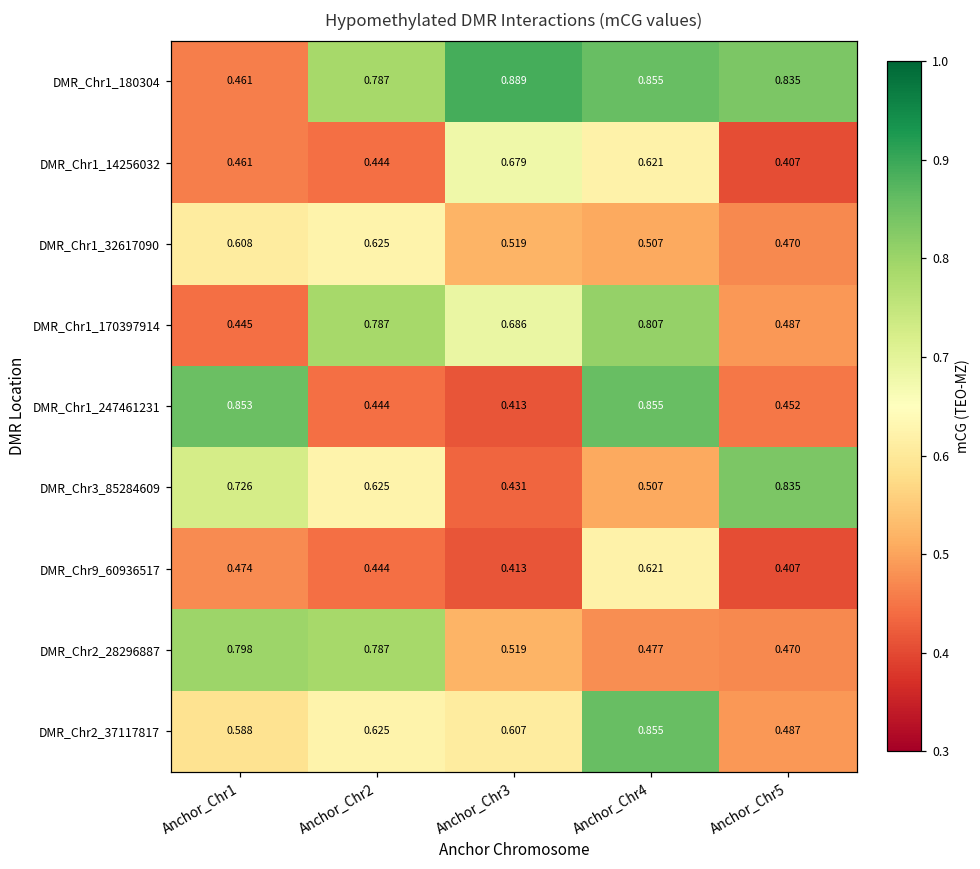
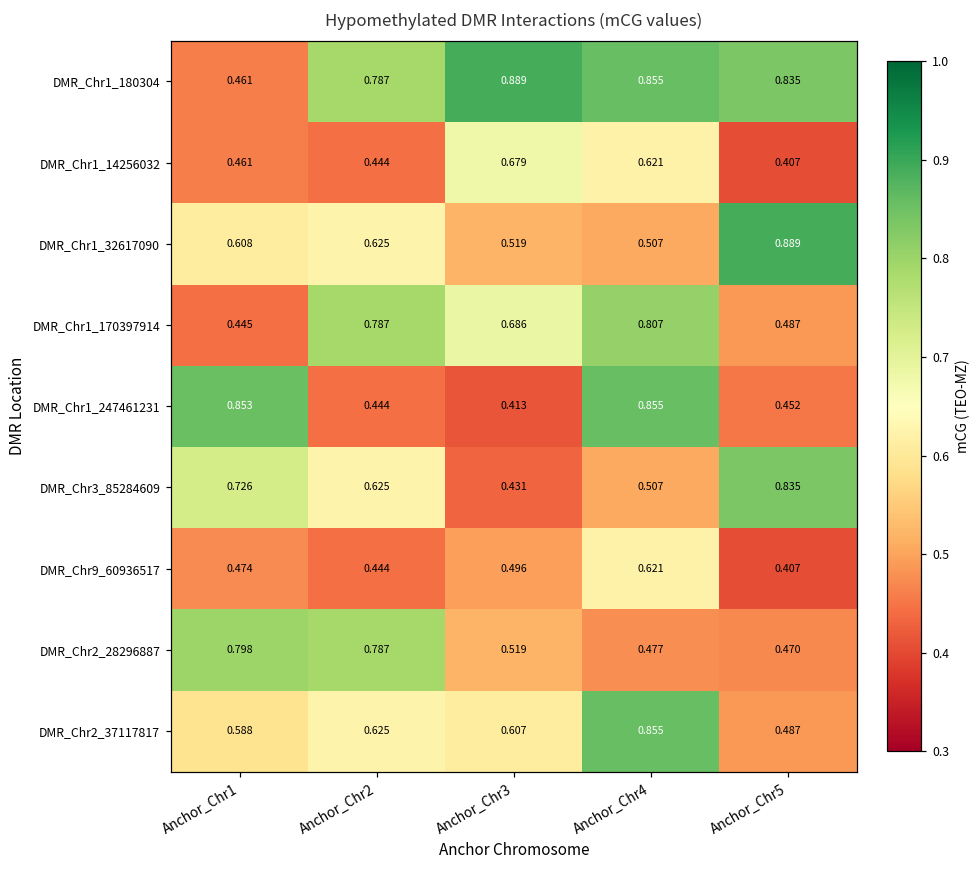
  {
    "DMR_Chr1_180304": {
      "Anchor_Chr1": 0.461,
      "Anchor_Chr2": 0.787,
      "Anchor_Chr3": 0.889,
      "Anchor_Chr4": 0.855,
      "Anchor_Chr5": 0.835
    },
    "DMR_Chr1_14256032": {
      "Anchor_Chr1": 0.461,
      "Anchor_Chr2": 0.444,
      "Anchor_Chr3": 0.679,
      "Anchor_Chr4": 0.621,
      "Anchor_Chr5": 0.407
    },
    "DMR_Chr1_32617090": {
      "Anchor_Chr1": 0.608,
      "Anchor_Chr2": 0.625,
      "Anchor_Chr3": 0.519,
      "Anchor_Chr4": 0.507,
-     "Anchor_Chr5": 0.470
+     "Anchor_Chr5": 0.889
    },
    "DMR_Chr1_170397914": {
      "Anchor_Chr1": 0.445,
      "Anchor_Chr2": 0.787,
      "Anchor_Chr3": 0.686,
      "Anchor_Chr4": 0.807,
      "Anchor_Chr5": 0.487
    },
    "DMR_Chr1_247461231": {
      "Anchor_Chr1": 0.853,
      "Anchor_Chr2": 0.444,
      "Anchor_Chr3": 0.413,
      "Anchor_Chr4": 0.855,
      "Anchor_Chr5": 0.452
    },
    "DMR_Chr3_85284609": {
      "Anchor_Chr1": 0.726,
      "Anchor_Chr2": 0.625,
      "Anchor_Chr3": 0.431,
      "Anchor_Chr4": 0.507,
      "Anchor_Chr5": 0.835
    },
    "DMR_Chr9_60936517": {
      "Anchor_Chr1": 0.474,
      "Anchor_Chr2": 0.444,
-     "Anchor_Chr3": 0.413,
+     "Anchor_Chr3": 0.496,
      "Anchor_Chr4": 0.621,
      "Anchor_Chr5": 0.407
    },
    "DMR_Chr2_28296887": {
      "Anchor_Chr1": 0.798,
      "Anchor_Chr2": 0.787,
      "Anchor_Chr3": 0.519,
      "Anchor_Chr4": 0.477,
      "Anchor_Chr5": 0.470
    },
    "DMR_Chr2_37117817": {
      "Anchor_Chr1": 0.588,
      "Anchor_Chr2": 0.625,
      "Anchor_Chr3": 0.607,
      "Anchor_Chr4": 0.855,
      "Anchor_Chr5": 0.487
    }
  }
